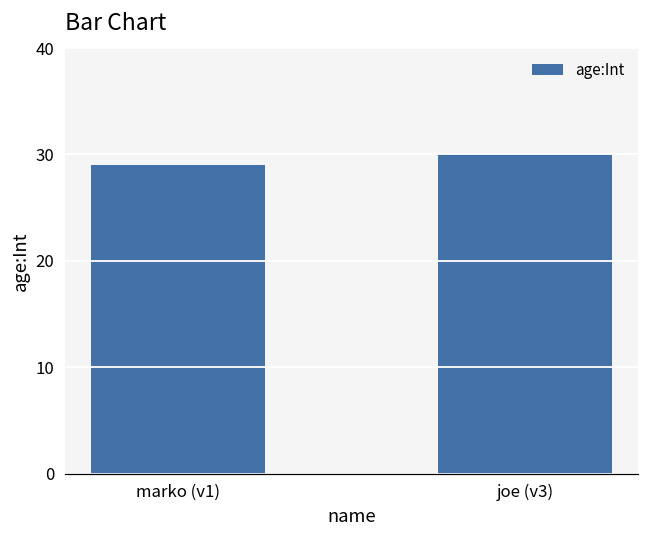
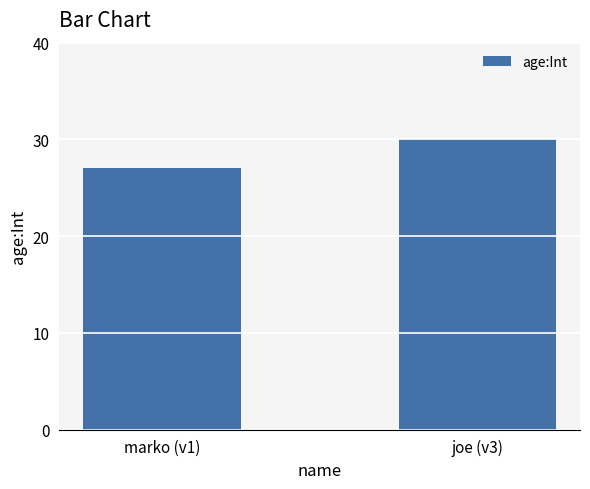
  {
-   "marko (v1)": 29,
+   "marko (v1)": 27,
    "joe (v3)": 30
  }
